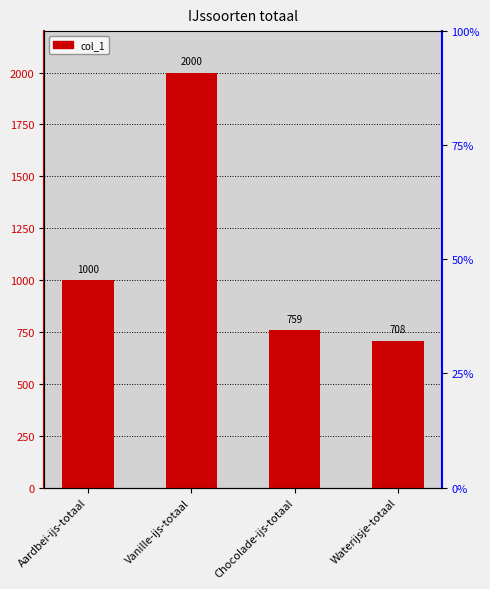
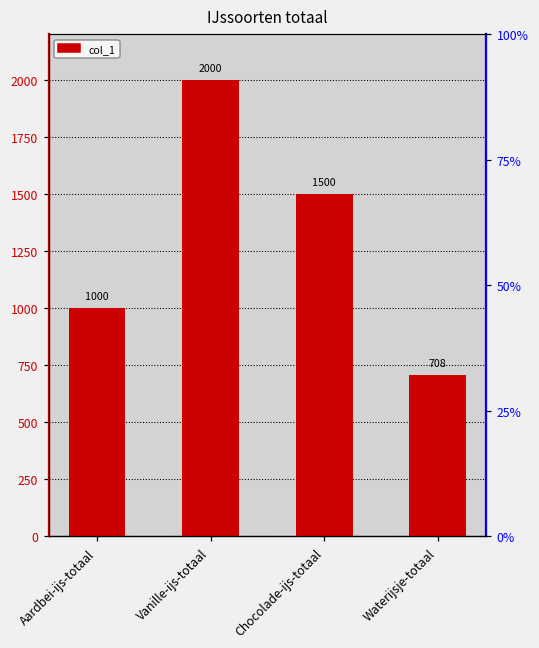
  {
    "Aardbei-ijs-totaal": 1000,
    "Vanille-ijs-totaal": 2000,
-   "Chocolade-ijs-totaal": 759,
+   "Chocolade-ijs-totaal": 1500,
    "Waterijsje-totaal": 708
  }
